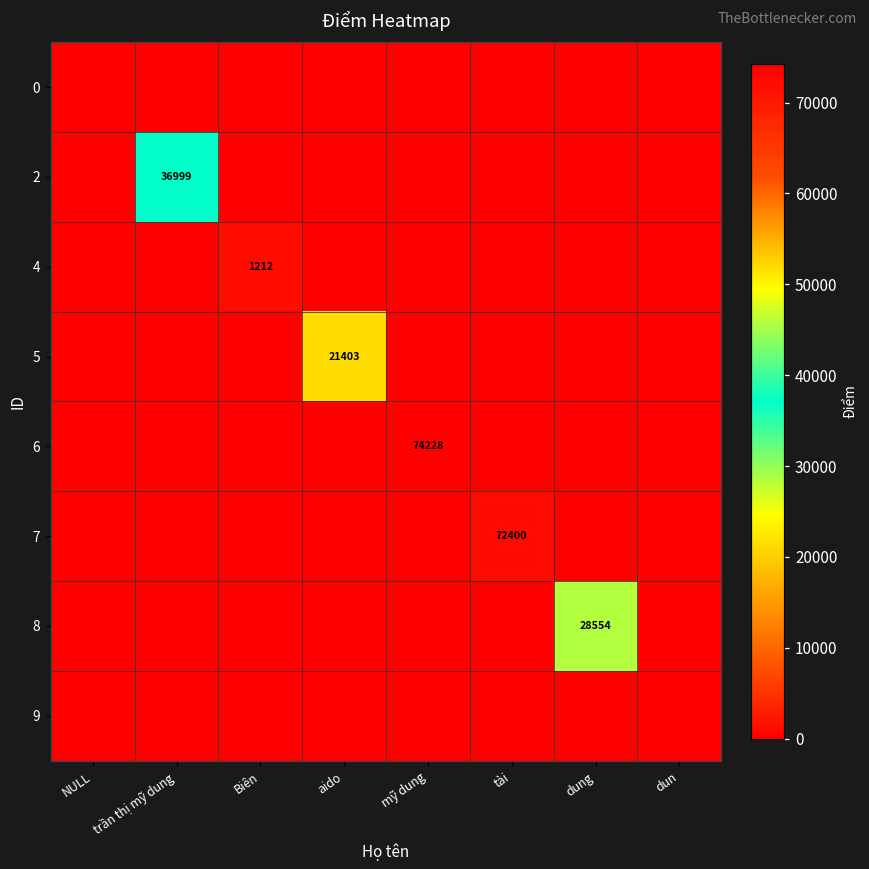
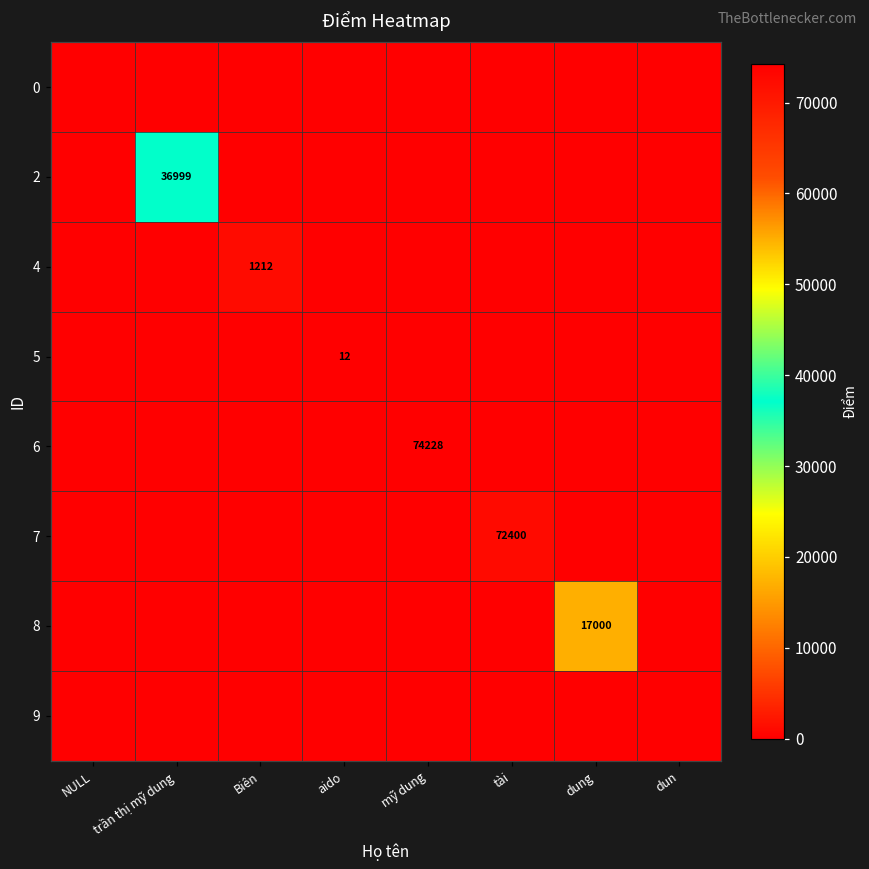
  {
    "2": {
      "trần thị mỹ dung": 36999
    },
    "4": {
      "Biên": 1212
    },
    "5": {
-     "aido": 21403
+     "aido": 12
    },
    "6": {
      "mỹ dung": 74228
    },
    "7": {
      "tài": 72400
    },
    "8": {
-     "dung": 28554
+     "dung": 17000
    }
  }
